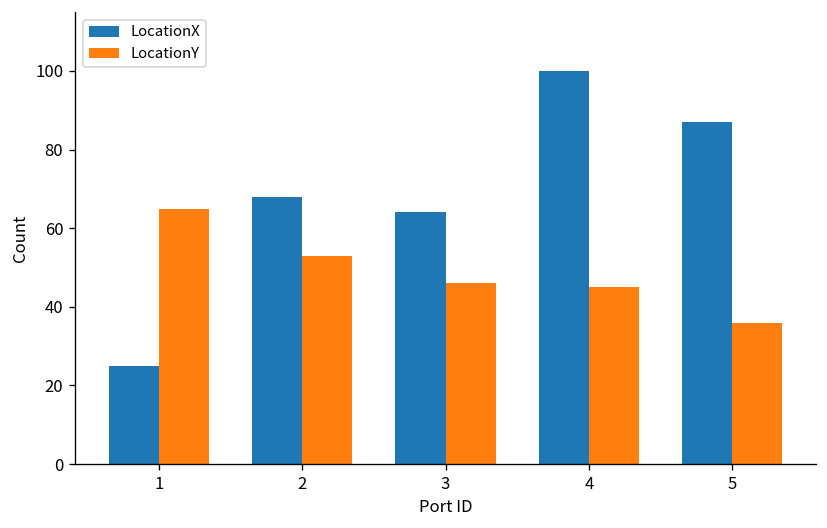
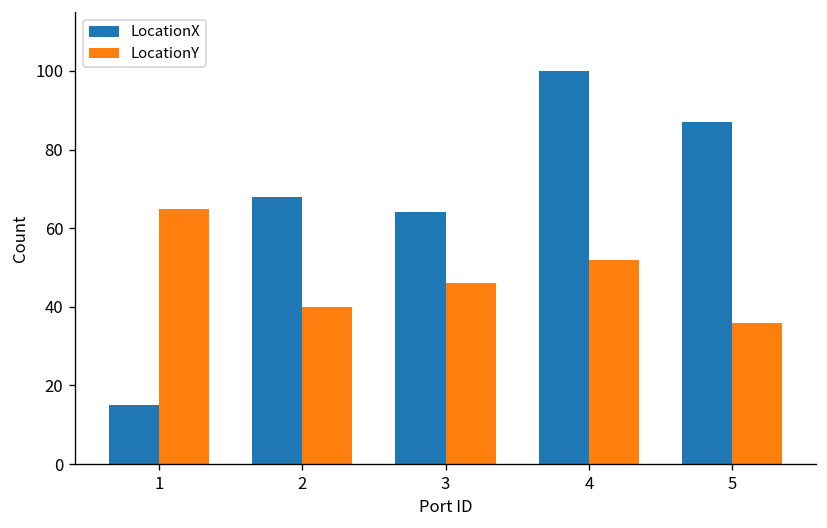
  {
    "LocationX": {
-     "1": 25,
+     "1": 15,
      "2": 68,
      "3": 64,
      "4": 100,
      "5": 87
    },
    "LocationY": {
      "1": 65,
-     "2": 53,
+     "2": 40,
      "3": 46,
-     "4": 45,
+     "4": 52,
      "5": 36
    }
  }
